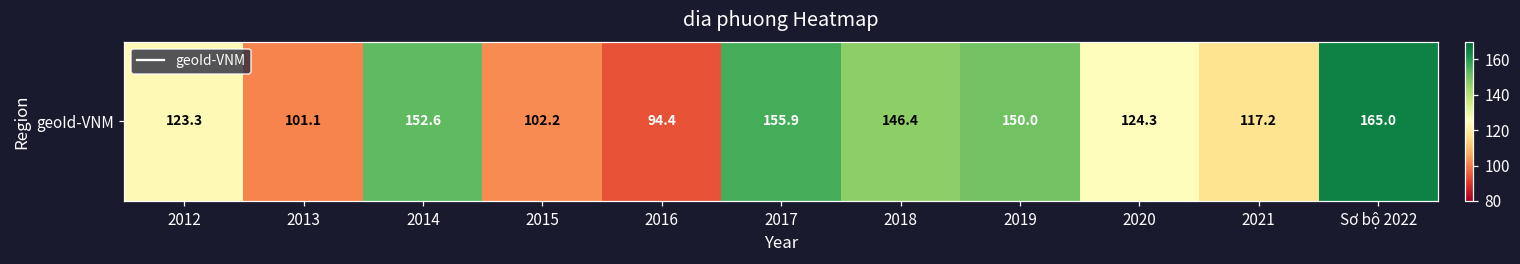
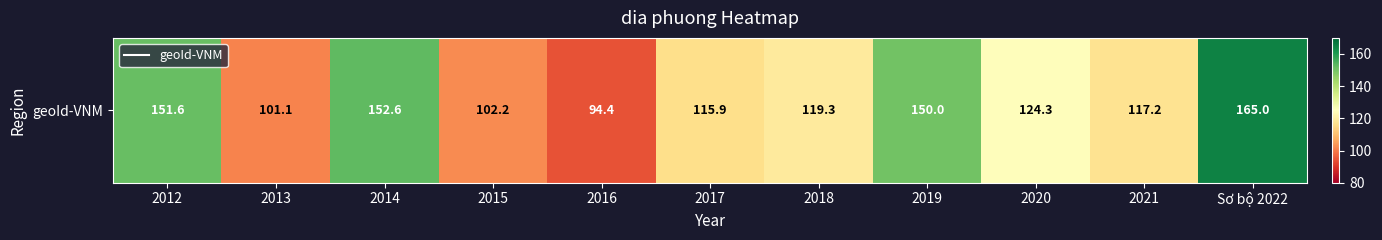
  {
    "geoId-VNM": {
-     "2012": 123.3,
+     "2012": 151.6,
      "2013": 101.1,
      "2014": 152.6,
      "2015": 102.2,
      "2016": 94.4,
-     "2017": 155.9,
-     "2018": 146.4,
+     "2017": 115.9,
+     "2018": 119.3,
      "2019": 150.0,
      "2020": 124.3,
      "2021": 117.2,
      "Sơ bộ 2022": 165.0
    }
  }
